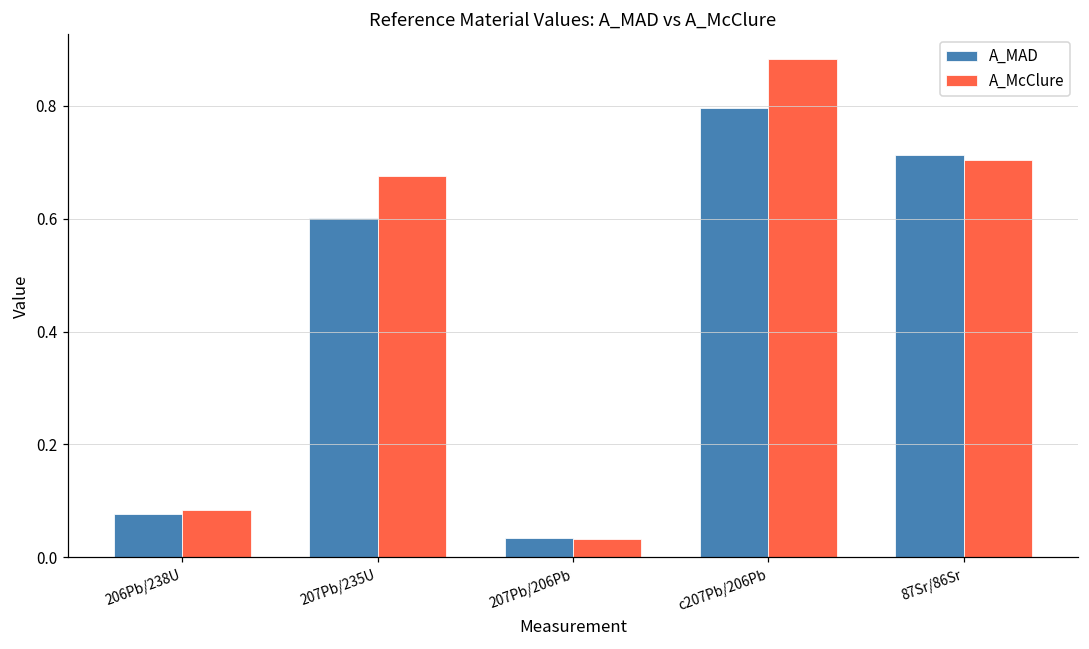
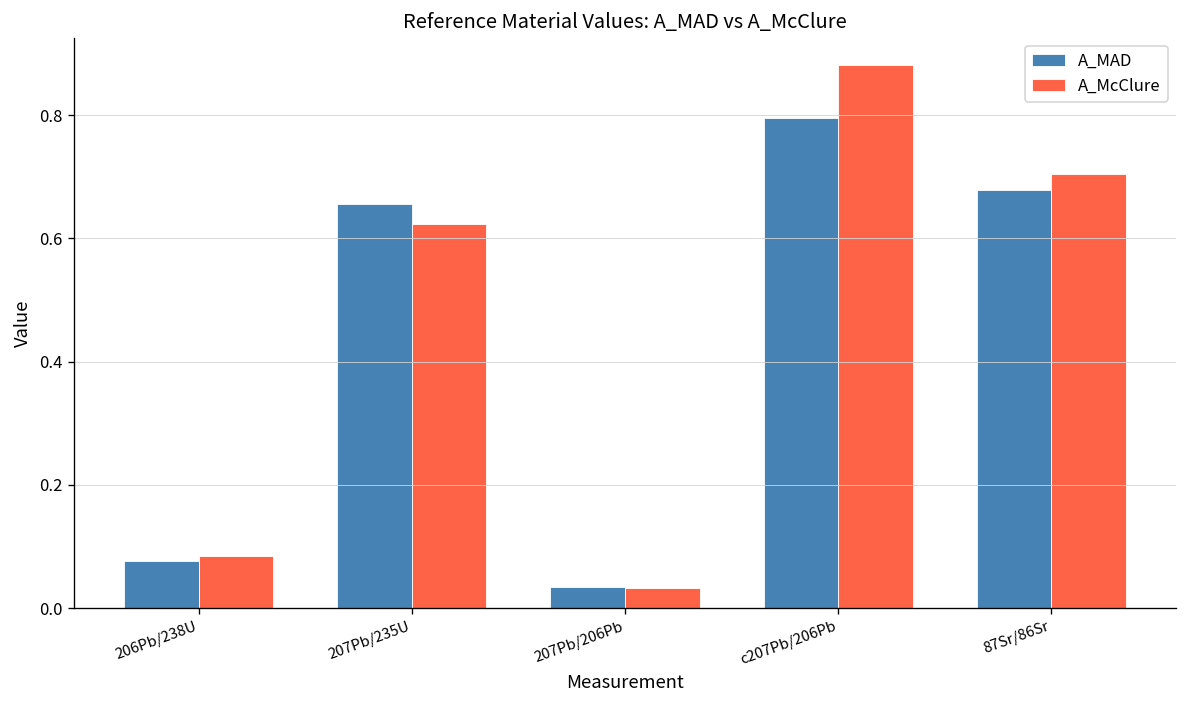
  {
    "A_MAD": {
      "206Pb/238U": 0.08,
-     "207Pb/235U": 0.60,
+     "207Pb/235U": 0.66,
      "207Pb/206Pb": 0.03,
      "c207Pb/206Pb": 0.80,
-     "87Sr/86Sr": 0.71
+     "87Sr/86Sr": 0.68
    },
    "A_McClure": {
      "206Pb/238U": 0.08,
-     "207Pb/235U": 0.67,
+     "207Pb/235U": 0.62,
      "207Pb/206Pb": 0.03,
      "c207Pb/206Pb": 0.88,
      "87Sr/86Sr": 0.70
    }
  }
